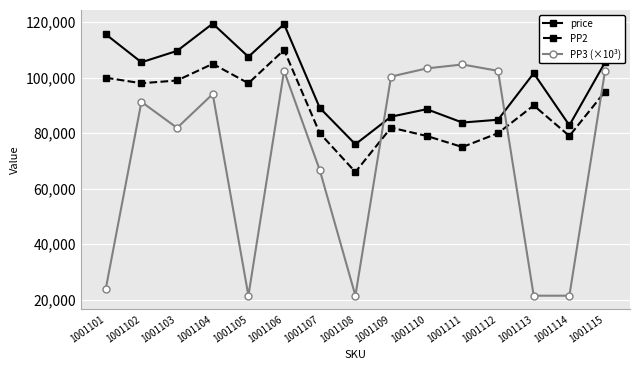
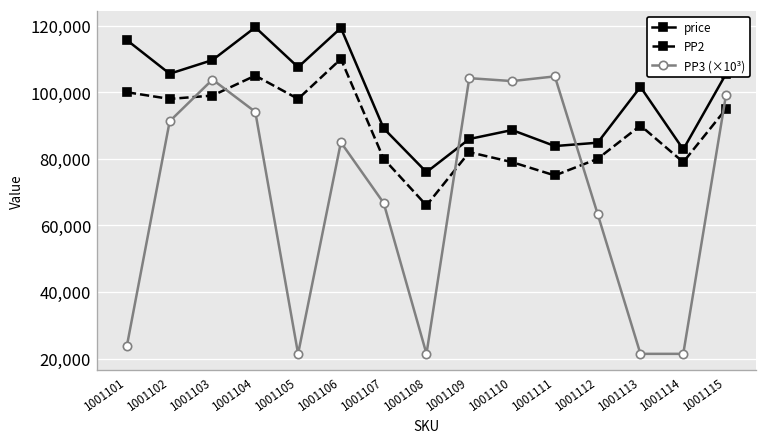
  {
    "PP3 (×10³)": {
      "1001101": "24,000",
      "1001102": "91,000",
-     "1001103": "82,000",
+     "1001103": "104,000",
      "1001104": "94,000",
      "1001105": "21,000",
-     "1001106": "102,000",
+     "1001106": "85,000",
      "1001107": "67,000",
      "1001108": "21,000",
-     "1001109": "100,000",
+     "1001109": "104,000",
      "1001110": "103,000",
      "1001111": "105,000",
-     "1001112": "102,000",
+     "1001112": "63,000",
      "1001113": "21,000",
      "1001114": "21,000",
-     "1001115": "102,000"
+     "1001115": "99,000"
    }
  }
